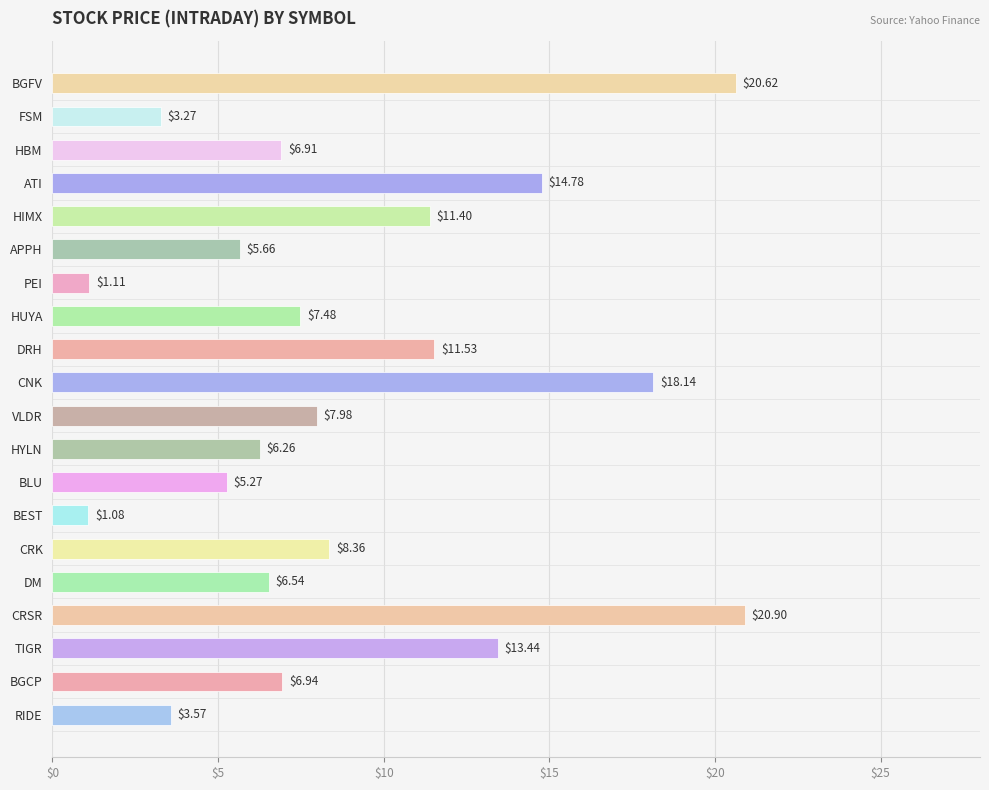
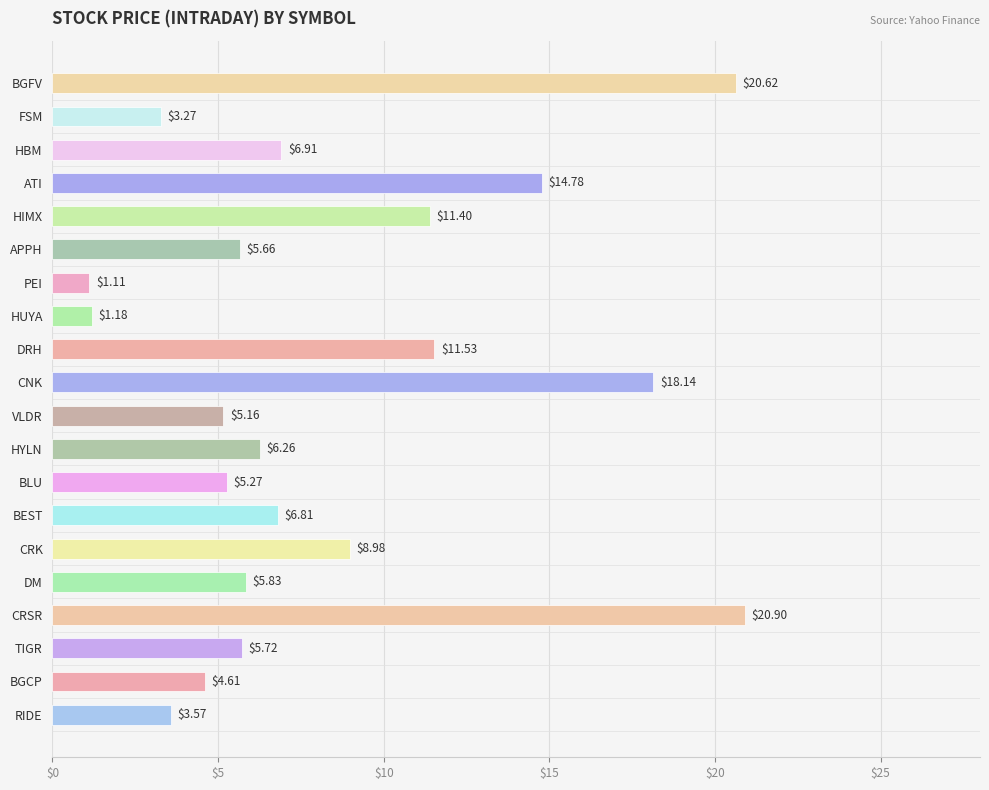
  {
    "BGFV": "$20.62",
    "FSM": "$3.27",
    "HBM": "$6.91",
    "ATI": "$14.78",
    "HIMX": "$11.40",
    "APPH": "$5.66",
    "PEI": "$1.11",
-   "HUYA": "$7.48",
+   "HUYA": "$1.18",
    "DRH": "$11.53",
    "CNK": "$18.14",
-   "VLDR": "$7.98",
+   "VLDR": "$5.16",
    "HYLN": "$6.26",
    "BLU": "$5.27",
-   "BEST": "$1.08",
-   "CRK": "$8.36",
-   "DM": "$6.54",
+   "BEST": "$6.81",
+   "CRK": "$8.98",
+   "DM": "$5.83",
    "CRSR": "$20.90",
-   "TIGR": "$13.44",
-   "BGCP": "$6.94",
+   "TIGR": "$5.72",
+   "BGCP": "$4.61",
    "RIDE": "$3.57"
  }
